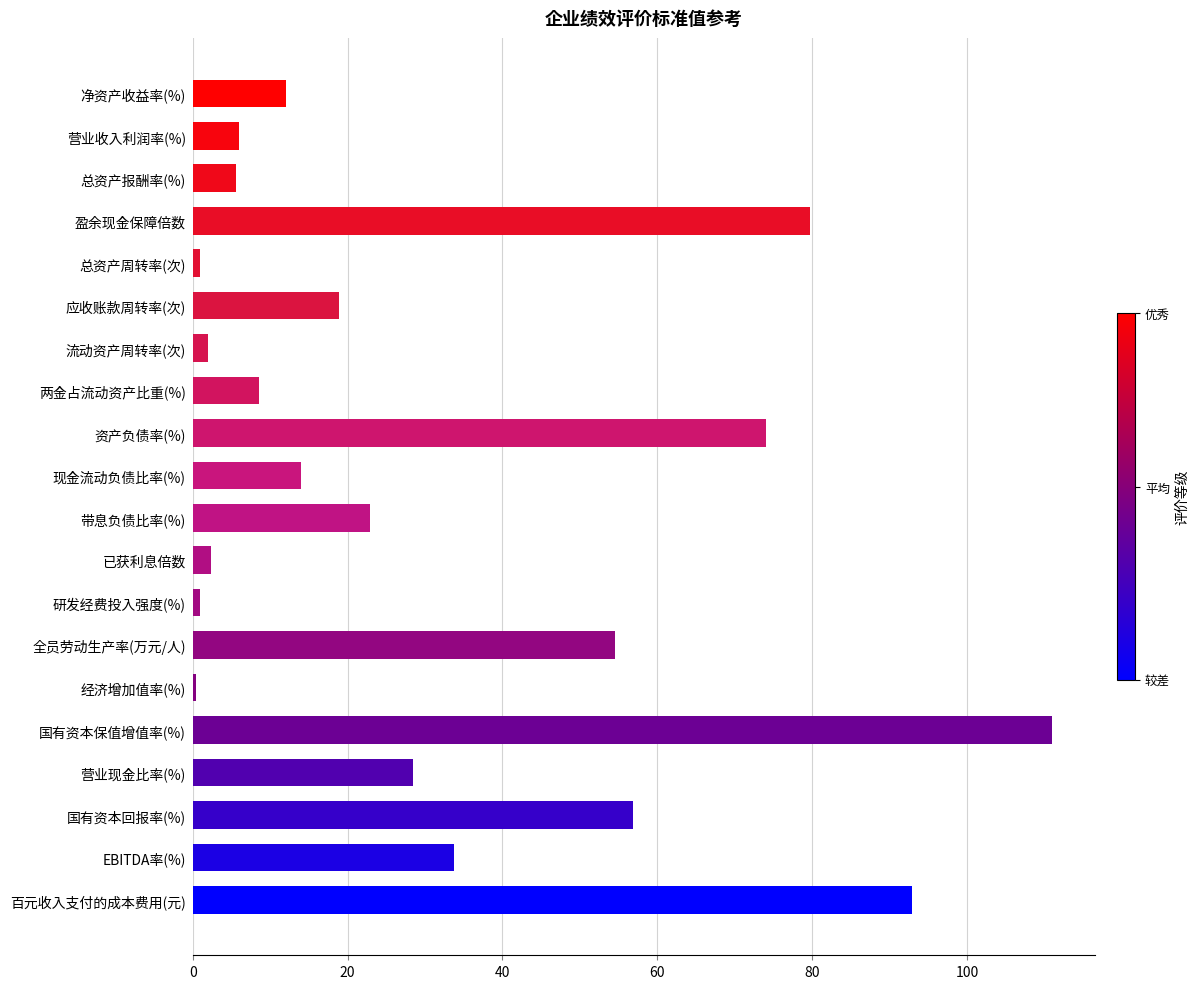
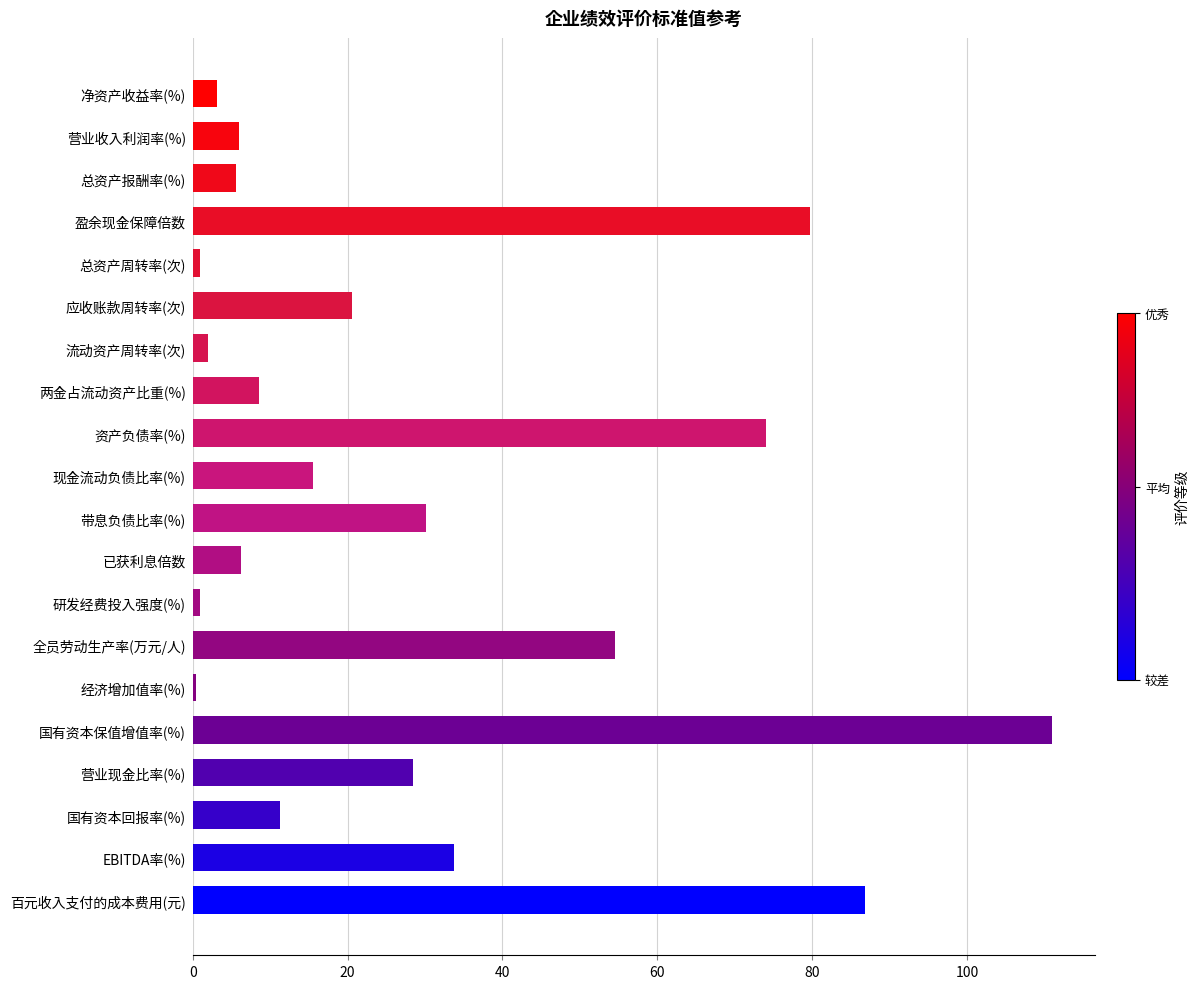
  {
-   "净资产收益率(%)": 12,
+   "净资产收益率(%)": 3,
    "营业收入利润率(%)": 6,
    "总资产报酬率(%)": 6,
    "盈余现金保障倍数": 80,
    "总资产周转率(次)": 1,
-   "应收账款周转率(次)": 19,
+   "应收账款周转率(次)": 21,
    "流动资产周转率(次)": 2,
    "两金占流动资产比重(%)": 9,
    "资产负债率(%)": 74,
-   "现金流动负债比率(%)": 14,
-   "带息负债比率(%)": 23,
-   "已获利息倍数": 2,
+   "现金流动负债比率(%)": 16,
+   "带息负债比率(%)": 30,
+   "已获利息倍数": 6,
    "研发经费投入强度(%)": 1,
    "全员劳动生产率(万元/人)": 55,
    "经济增加值率(%)": 0,
    "国有资本保值增值率(%)": 111,
    "营业现金比率(%)": 28,
-   "国有资本回报率(%)": 57,
+   "国有资本回报率(%)": 11,
    "EBITDA率(%)": 34,
-   "百元收入支付的成本费用(元)": 93
+   "百元收入支付的成本费用(元)": 87
  }
